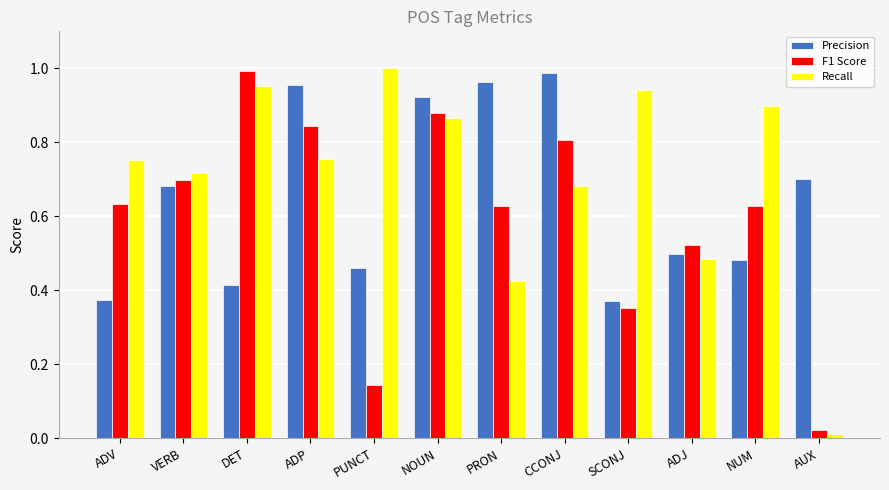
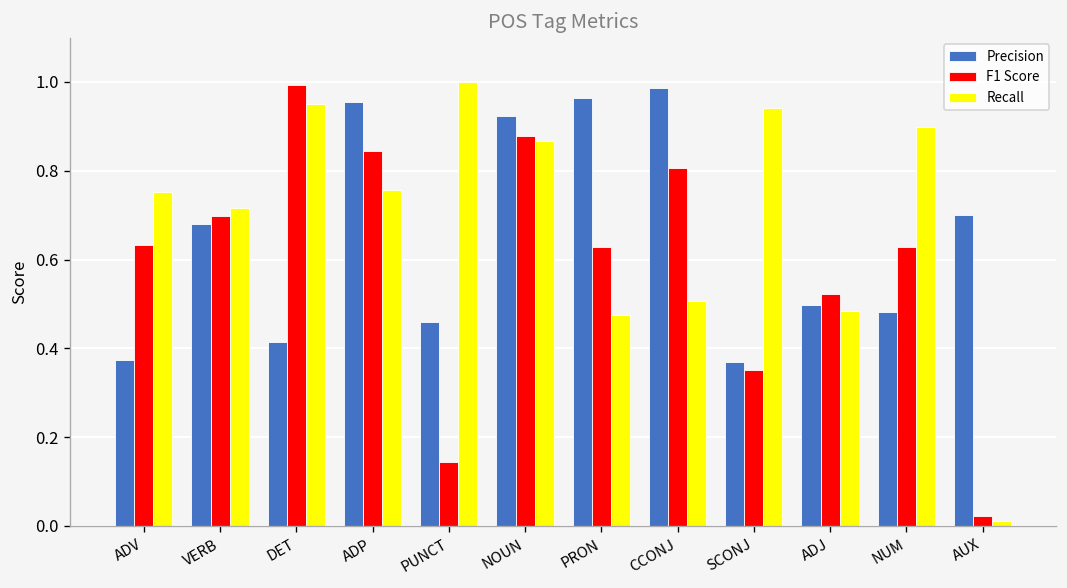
  {
    "Precision": {
      "ADV": 0.37,
      "VERB": 0.68,
      "DET": 0.41,
      "ADP": 0.95,
      "PUNCT": 0.46,
      "NOUN": 0.92,
      "PRON": 0.96,
      "CCONJ": 0.99,
      "SCONJ": 0.37,
      "ADJ": 0.50,
      "NUM": 0.48,
      "AUX": 0.70
    },
    "F1 Score": {
      "ADV": 0.63,
      "VERB": 0.70,
      "DET": 0.99,
      "ADP": 0.84,
      "PUNCT": 0.14,
      "NOUN": 0.88,
      "PRON": 0.63,
      "CCONJ": 0.81,
      "SCONJ": 0.35,
      "ADJ": 0.52,
      "NUM": 0.63,
      "AUX": 0.02
    },
    "Recall": {
      "ADV": 0.75,
      "VERB": 0.72,
      "DET": 0.95,
      "ADP": 0.76,
      "PUNCT": 1.00,
      "NOUN": 0.87,
-     "PRON": 0.42,
-     "CCONJ": 0.68,
+     "PRON": 0.47,
+     "CCONJ": 0.51,
      "SCONJ": 0.94,
      "ADJ": 0.48,
      "NUM": 0.90,
      "AUX": 0.01
    }
  }
